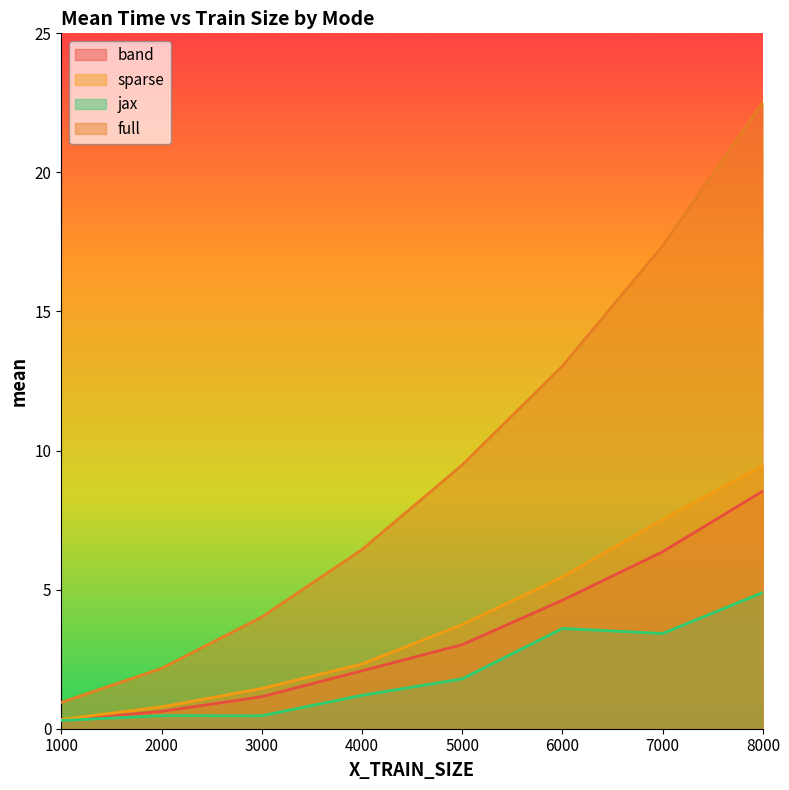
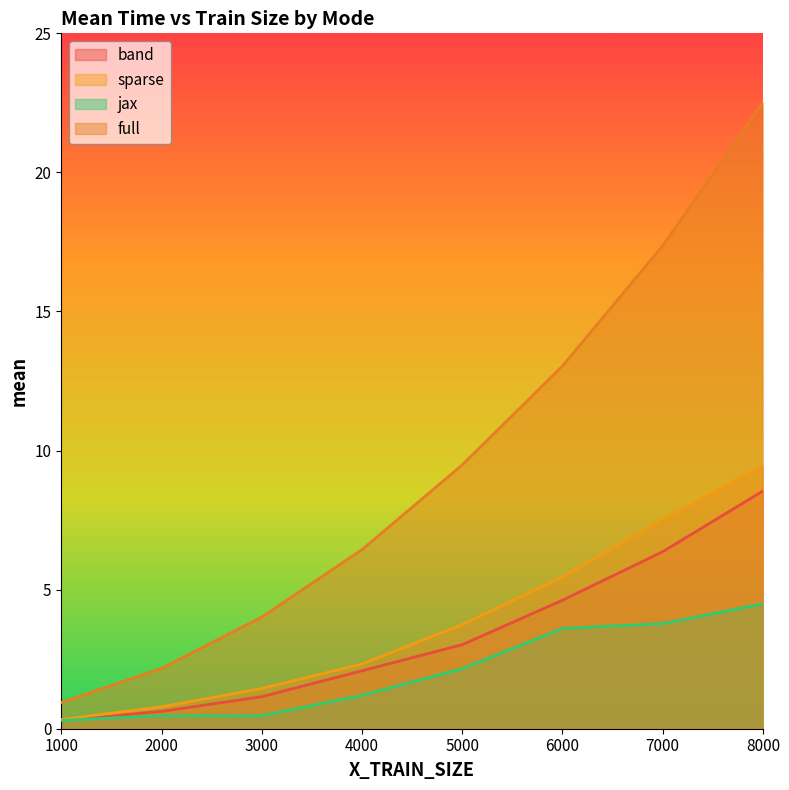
  {
    "jax": {
      "2000": 0.5,
      "3000": 0.5,
      "4000": 1.2,
-     "5000": 1.8,
+     "5000": 2.2,
      "6000": 3.6,
-     "7000": 3.4,
-     "8000": 4.9
+     "7000": 3.8,
+     "8000": 4.5
    }
  }
